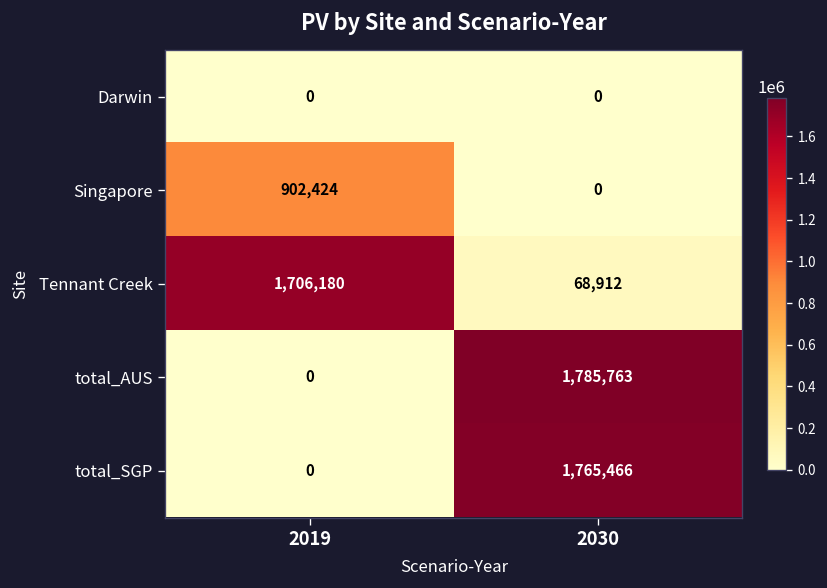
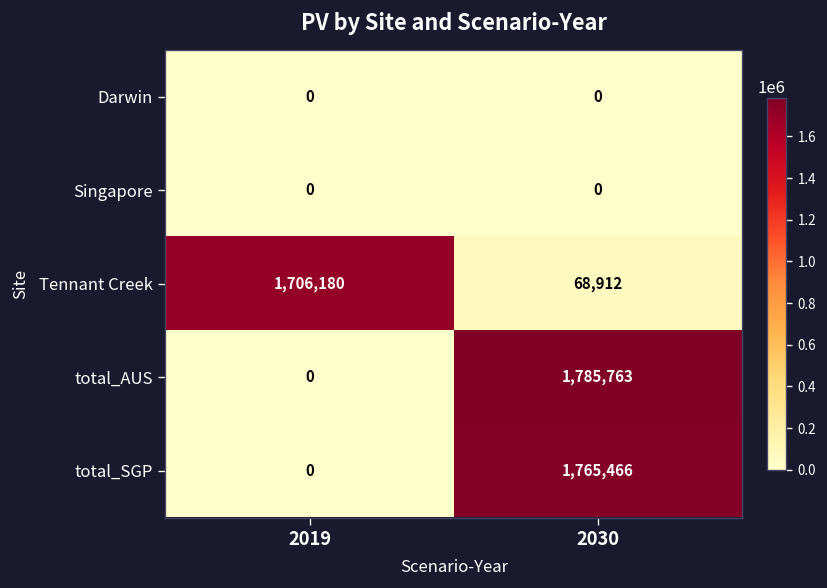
  {
    "Darwin": {
      "2019": "0",
      "2030": "0"
    },
    "Singapore": {
-     "2019": "902,424",
+     "2019": "0",
      "2030": "0"
    },
    "Tennant Creek": {
      "2019": "1,706,180",
      "2030": "68,912"
    },
    "total_AUS": {
      "2019": "0",
      "2030": "1,785,763"
    },
    "total_SGP": {
      "2019": "0",
      "2030": "1,765,466"
    }
  }
